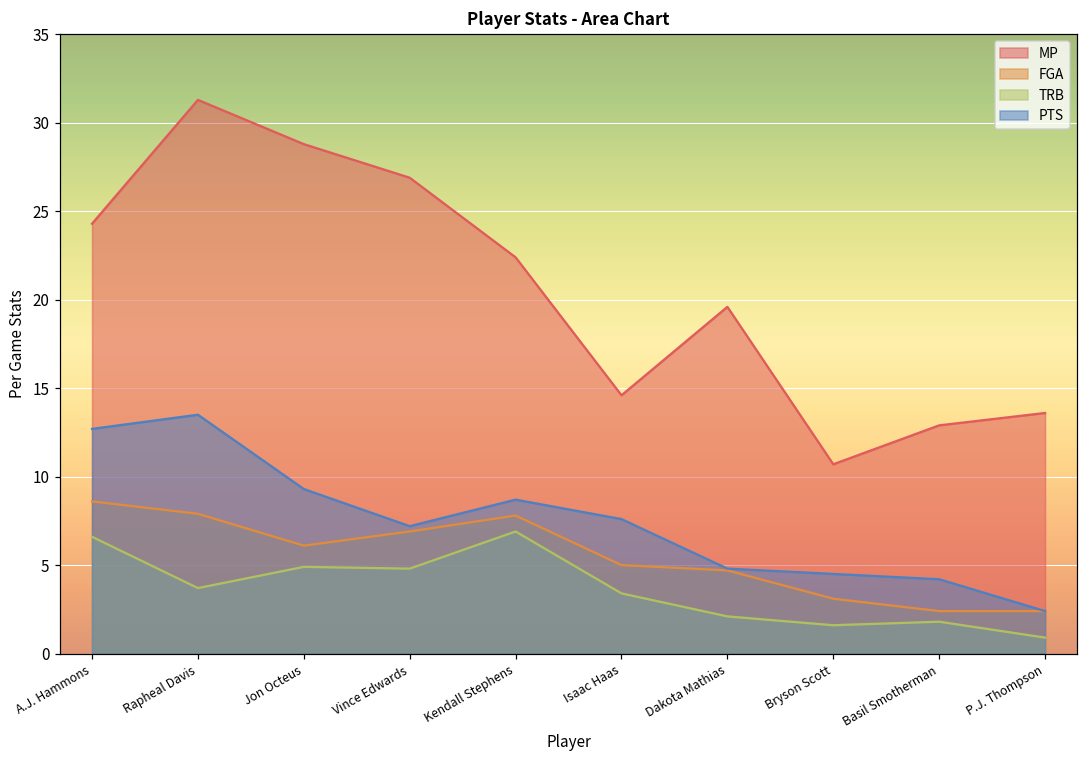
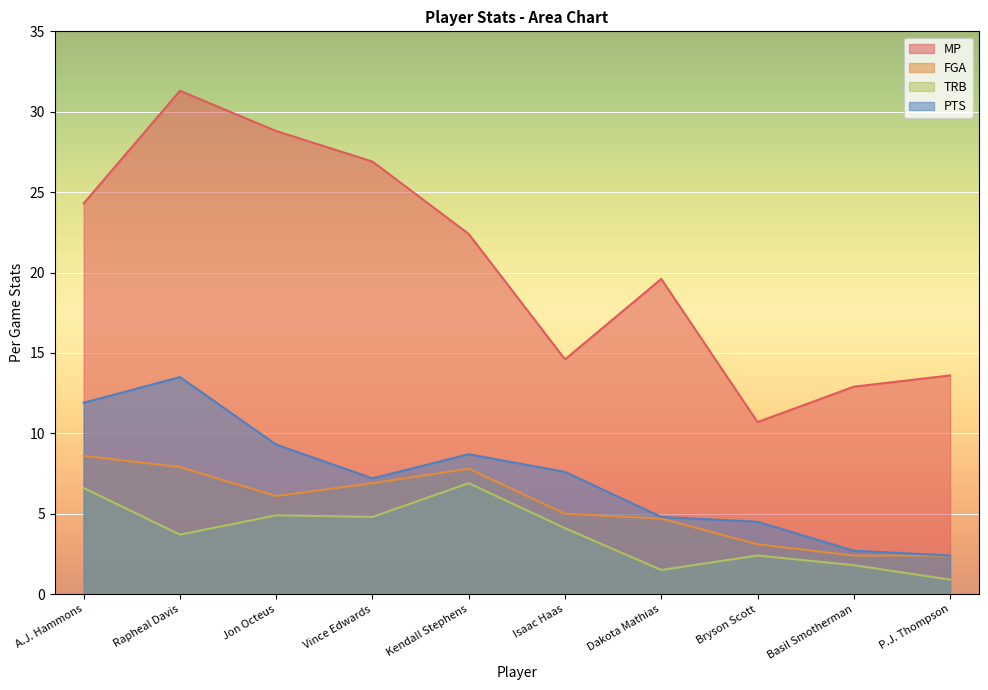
  {
    "TRB": {
      "A.J. Hammons": 6.6,
      "Rapheal Davis": 3.7,
      "Jon Octeus": 4.9,
      "Vince Edwards": 4.8,
      "Kendall Stephens": 6.9,
-     "Isaac Haas": 3.4,
-     "Dakota Mathias": 2.1,
-     "Bryson Scott": 1.6,
+     "Isaac Haas": 4.1,
+     "Dakota Mathias": 1.5,
+     "Bryson Scott": 2.4,
      "Basil Smotherman": 1.8,
      "P.J. Thompson": 0.9
    },
    "PTS": {
-     "A.J. Hammons": 12.7,
+     "A.J. Hammons": 11.9,
      "Rapheal Davis": 13.5,
      "Jon Octeus": 9.3,
      "Vince Edwards": 7.2,
      "Kendall Stephens": 8.7,
      "Isaac Haas": 7.6,
      "Bryson Scott": 4.5,
-     "Basil Smotherman": 4.2
+     "Basil Smotherman": 2.7
    }
  }
